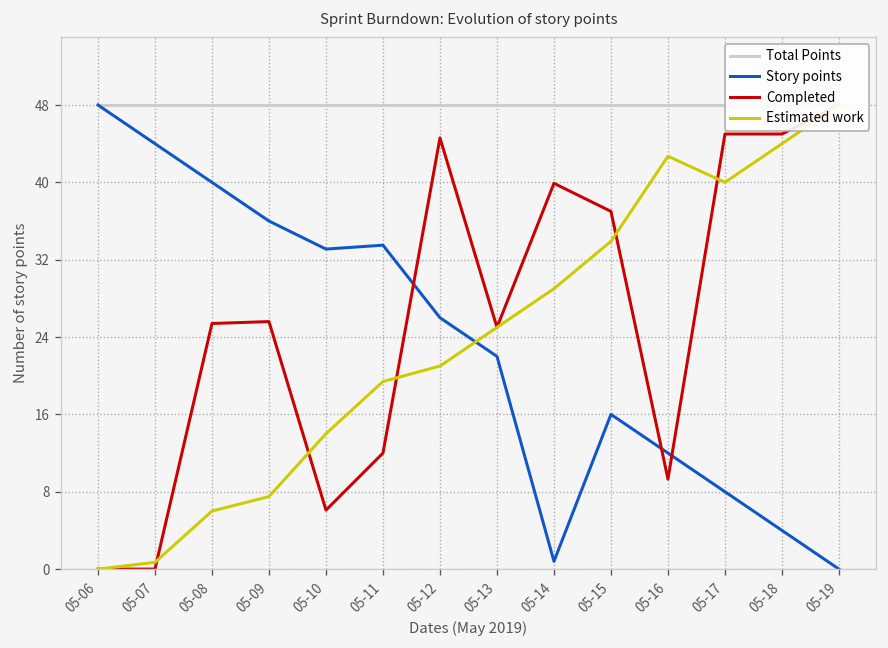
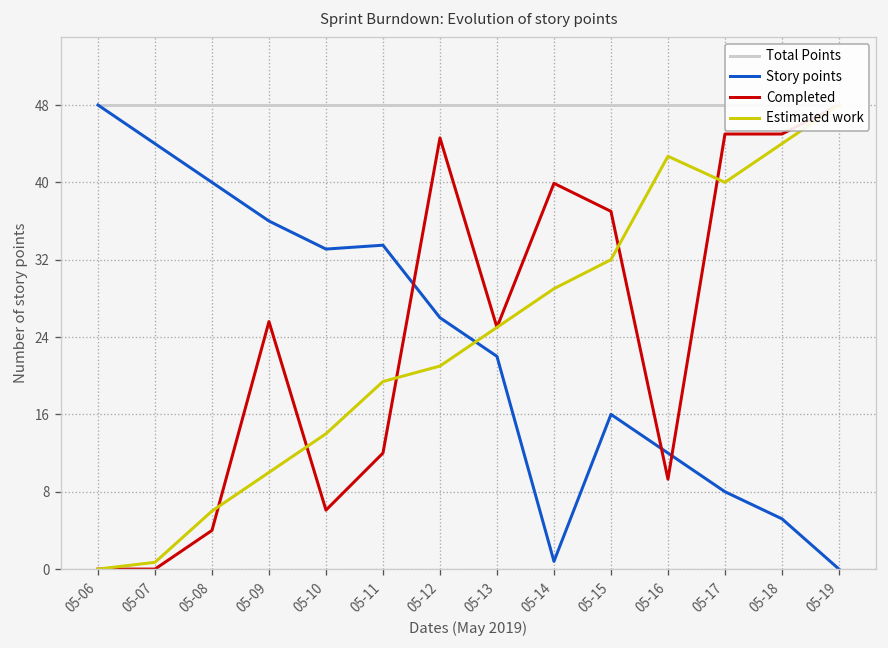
  {
    "Total Points": {
      "05-07": 48,
      "05-08": 48,
      "05-09": 48,
      "05-10": 48,
      "05-11": 48,
      "05-12": 48,
      "05-13": 48,
      "05-14": 48,
      "05-15": 48,
      "05-16": 48
    },
    "Story points": {
      "05-07": 44,
      "05-08": 40,
      "05-09": 36,
      "05-10": 33,
      "05-11": 34,
      "05-12": 26,
      "05-13": 22,
      "05-14": 1,
      "05-15": 16,
      "05-16": 12,
      "05-17": 8,
-     "05-18": 4,
+     "05-18": 5,
      "05-19": 0
    },
    "Completed": {
      "05-07": 0,
-     "05-08": 25,
+     "05-08": 4,
      "05-09": 26,
      "05-10": 6,
      "05-11": 12,
      "05-12": 45,
      "05-14": 40,
      "05-15": 37,
      "05-16": 9,
      "05-17": 45,
      "05-18": 45
    },
    "Estimated work": {
      "05-07": 1,
      "05-08": 6,
-     "05-09": 8,
+     "05-09": 10,
      "05-10": 14,
      "05-11": 19,
      "05-12": 21,
      "05-14": 29,
-     "05-15": 34,
+     "05-15": 32,
      "05-16": 43,
      "05-17": 40,
      "05-18": 44
    }
  }
